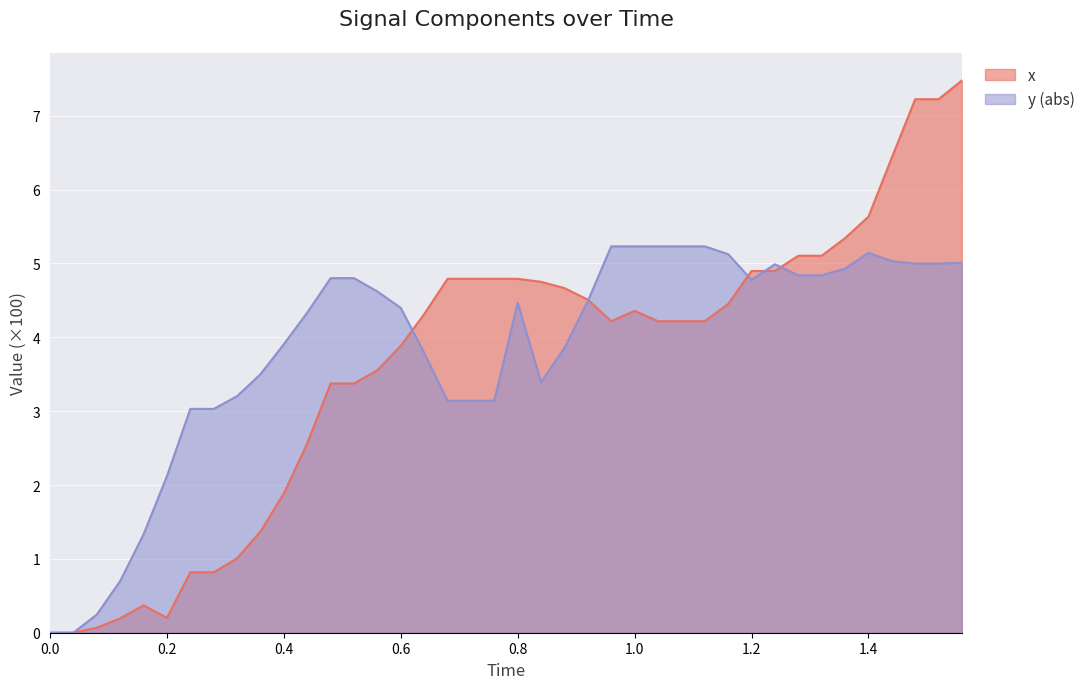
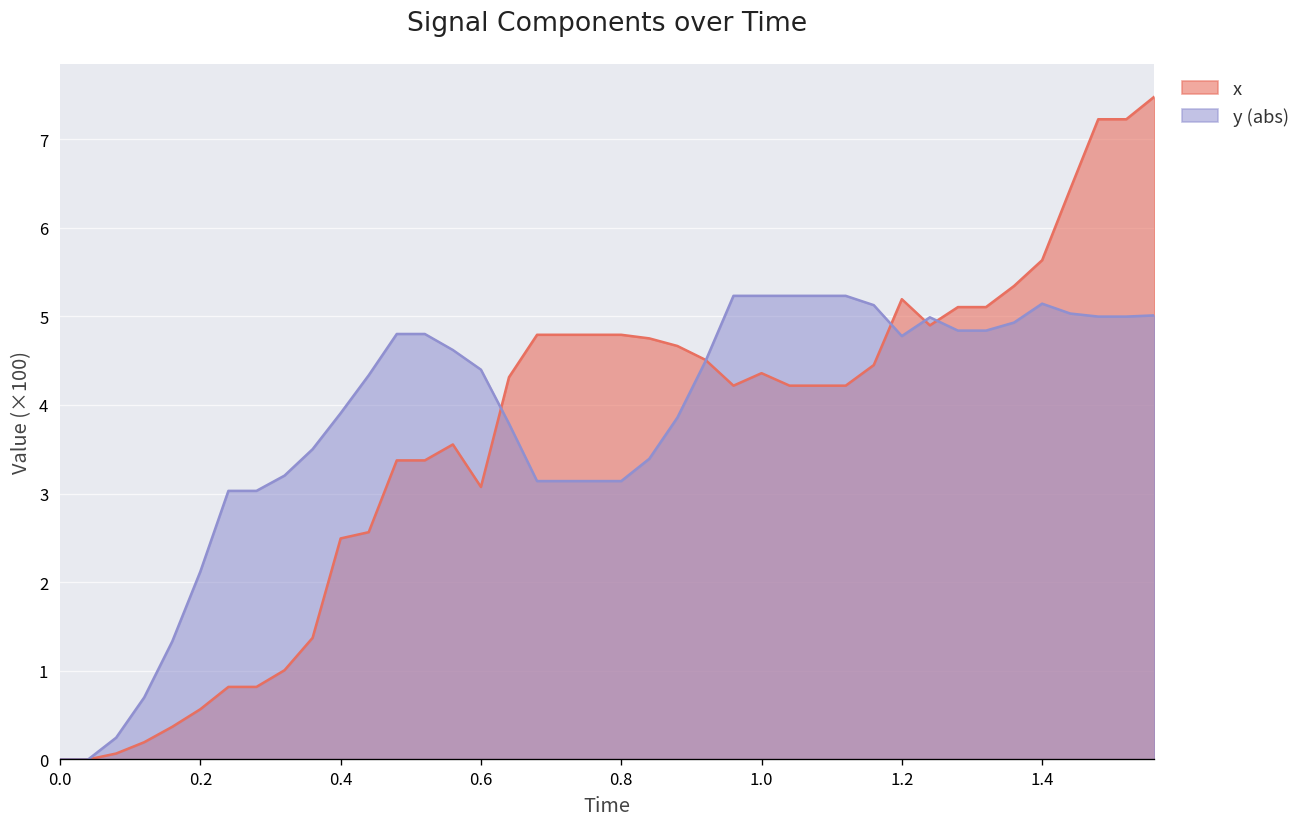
  {
    "x": {
-     "0.2": 0.2,
-     "0.4": 1.9,
-     "0.6": 3.9,
+     "0.2": 0.6,
+     "0.4": 2.5,
+     "0.6": 3.1,
      "0.8": 4.8,
      "1.0": 4.4,
-     "1.2": 4.9,
+     "1.2": 5.2,
      "1.4": 5.6
    },
    "y (abs)": {
      "0.2": 2.1,
      "0.4": 3.9,
      "0.6": 4.4,
-     "0.8": 4.5,
+     "0.8": 3.1,
      "1.0": 5.2,
      "1.2": 4.8,
      "1.4": 5.1
    }
  }
